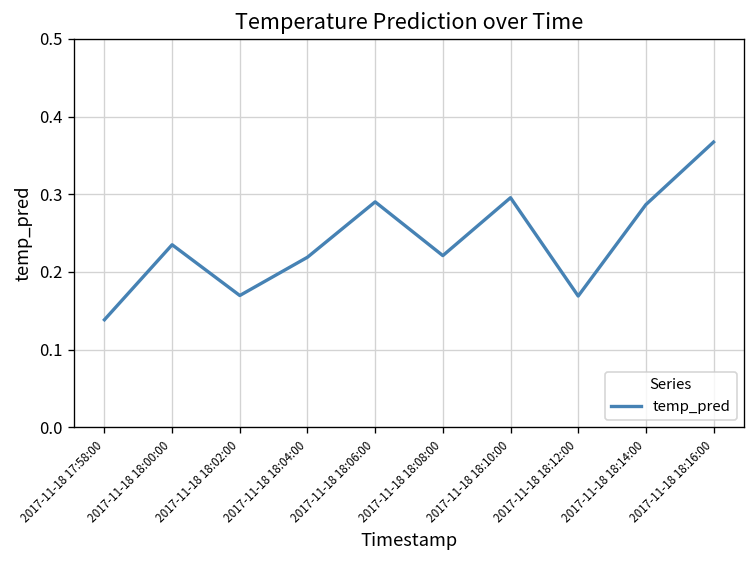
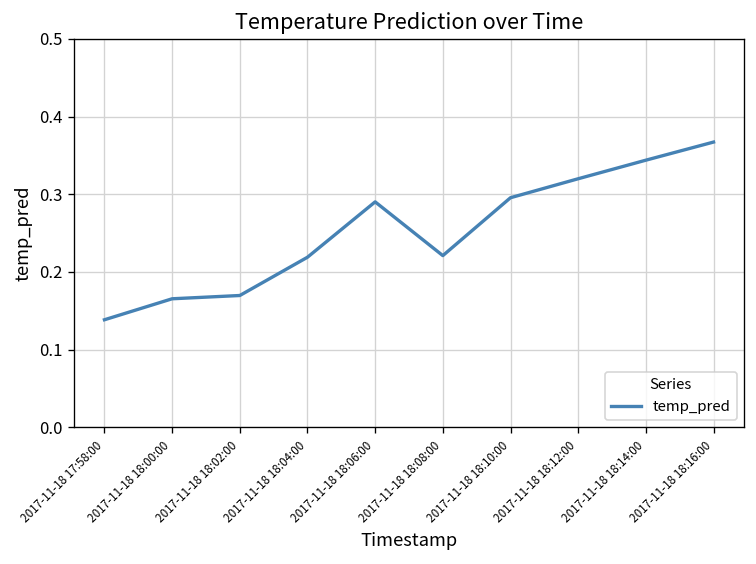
  {
    "2017-11-18 17:58:00": 0.14,
-   "2017-11-18 18:00:00": 0.24,
+   "2017-11-18 18:00:00": 0.17,
    "2017-11-18 18:02:00": 0.17,
    "2017-11-18 18:04:00": 0.22,
    "2017-11-18 18:06:00": 0.29,
    "2017-11-18 18:08:00": 0.22,
    "2017-11-18 18:10:00": 0.30,
-   "2017-11-18 18:12:00": 0.17,
-   "2017-11-18 18:14:00": 0.29,
+   "2017-11-18 18:12:00": 0.32,
+   "2017-11-18 18:14:00": 0.34,
    "2017-11-18 18:16:00": 0.37
  }
